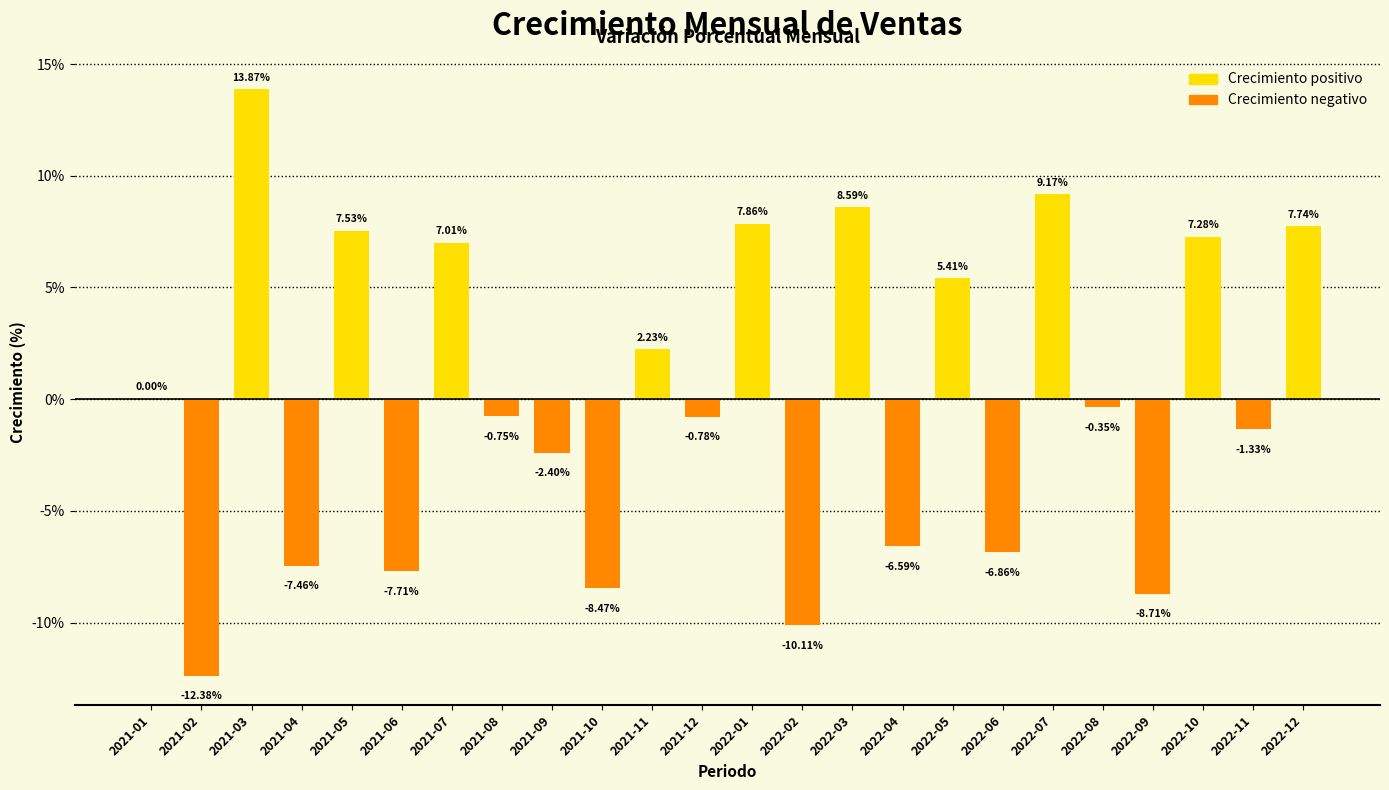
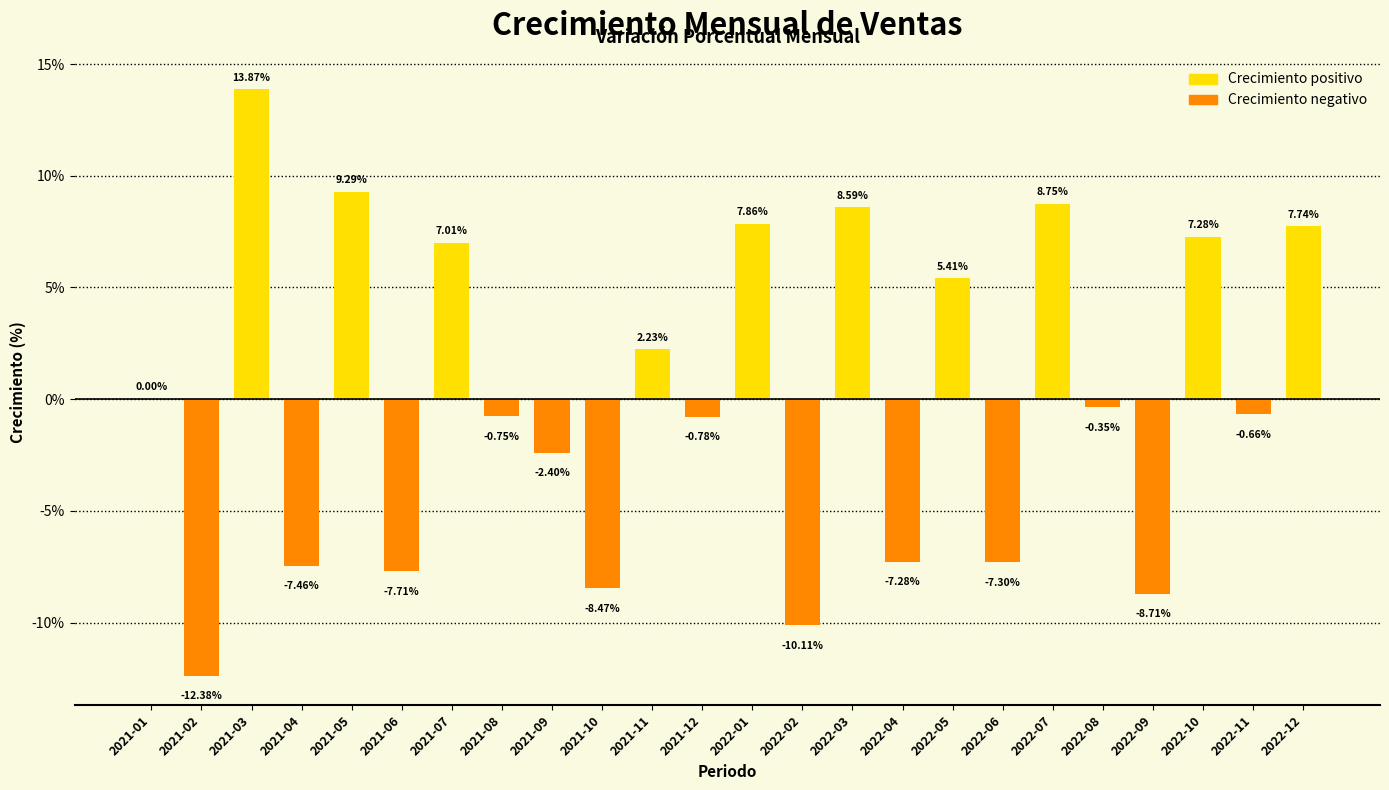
  {
    "2021-01": "0.00%",
    "2021-02": "-12.38%",
    "2021-03": "13.87%",
    "2021-04": "-7.46%",
-   "2021-05": "7.53%",
+   "2021-05": "9.29%",
    "2021-06": "-7.71%",
    "2021-07": "7.01%",
    "2021-08": "-0.75%",
    "2021-09": "-2.40%",
    "2021-10": "-8.47%",
    "2021-11": "2.23%",
    "2021-12": "-0.78%",
    "2022-01": "7.86%",
    "2022-02": "-10.11%",
    "2022-03": "8.59%",
-   "2022-04": "-6.59%",
+   "2022-04": "-7.28%",
    "2022-05": "5.41%",
-   "2022-06": "-6.86%",
-   "2022-07": "9.17%",
+   "2022-06": "-7.30%",
+   "2022-07": "8.75%",
    "2022-08": "-0.35%",
    "2022-09": "-8.71%",
    "2022-10": "7.28%",
-   "2022-11": "-1.33%",
+   "2022-11": "-0.66%",
    "2022-12": "7.74%"
  }
